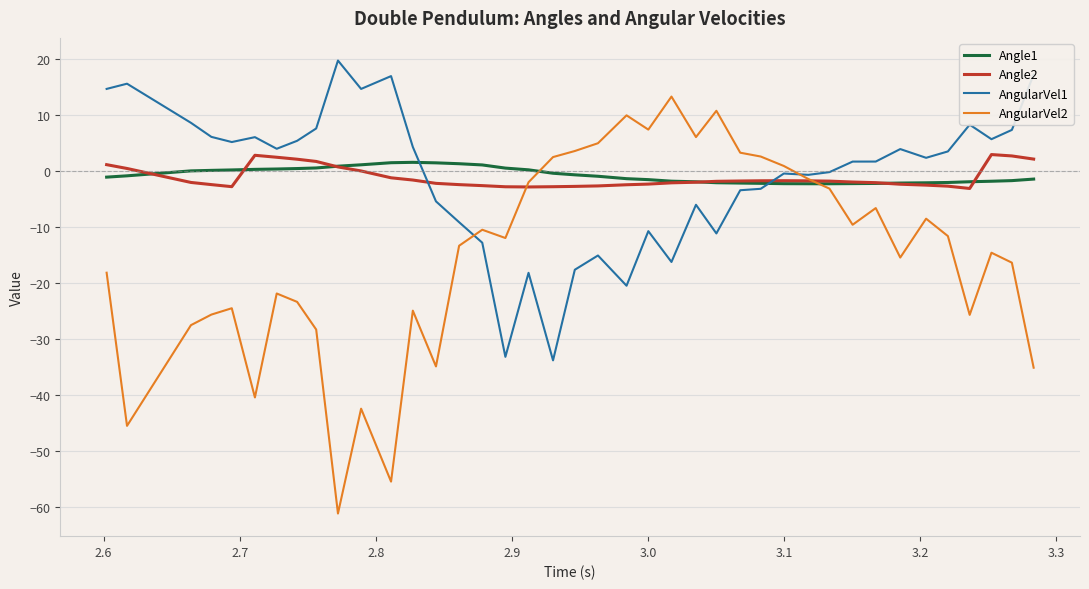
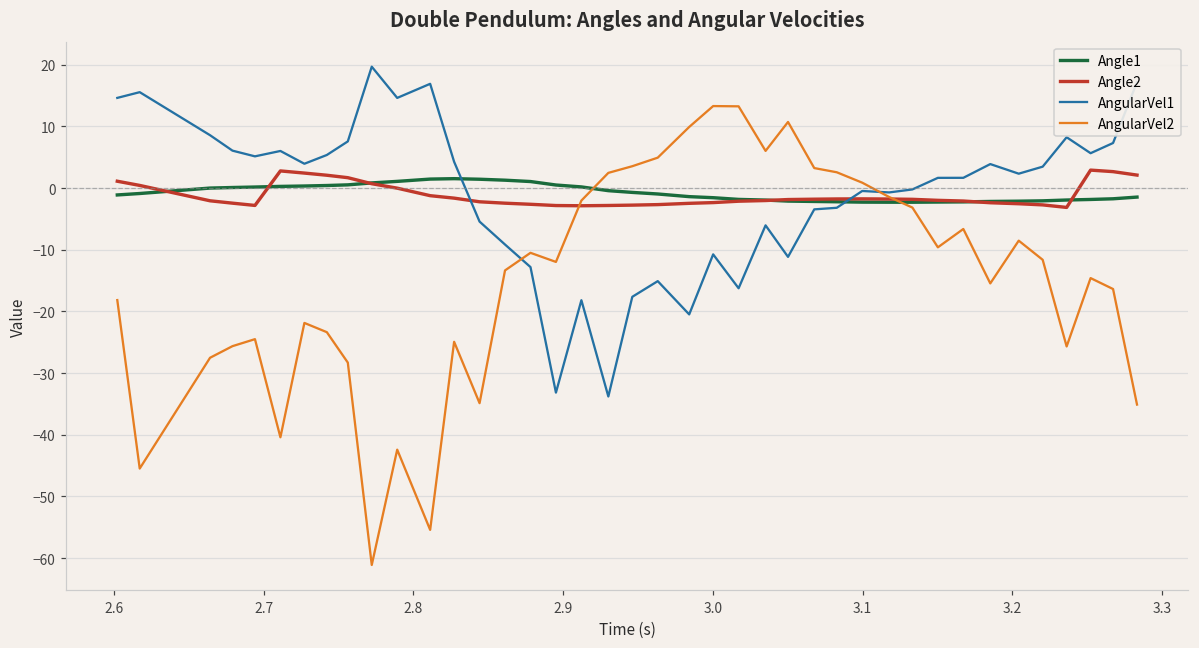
  {
    "Angle1": {
      "3.0": -2,
      "3.1": -2
    },
    "Angle2": {
      "3.0": -2,
      "3.1": -2
    },
    "AngularVel1": {
      "3.0": -11,
      "3.1": 0
    },
    "AngularVel2": {
-     "3.0": 7,
+     "3.0": 13,
      "3.1": 1
    }
  }
